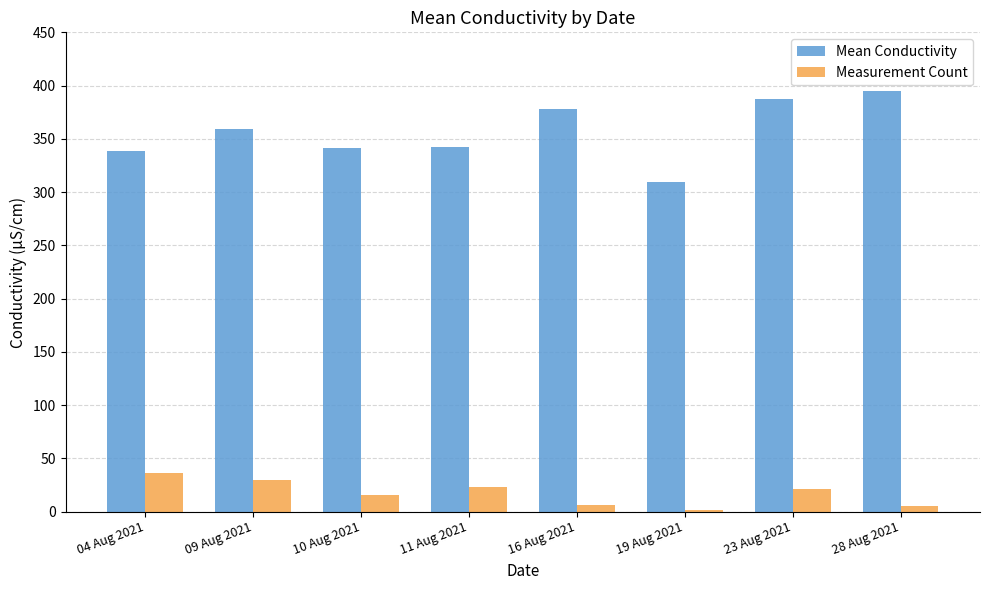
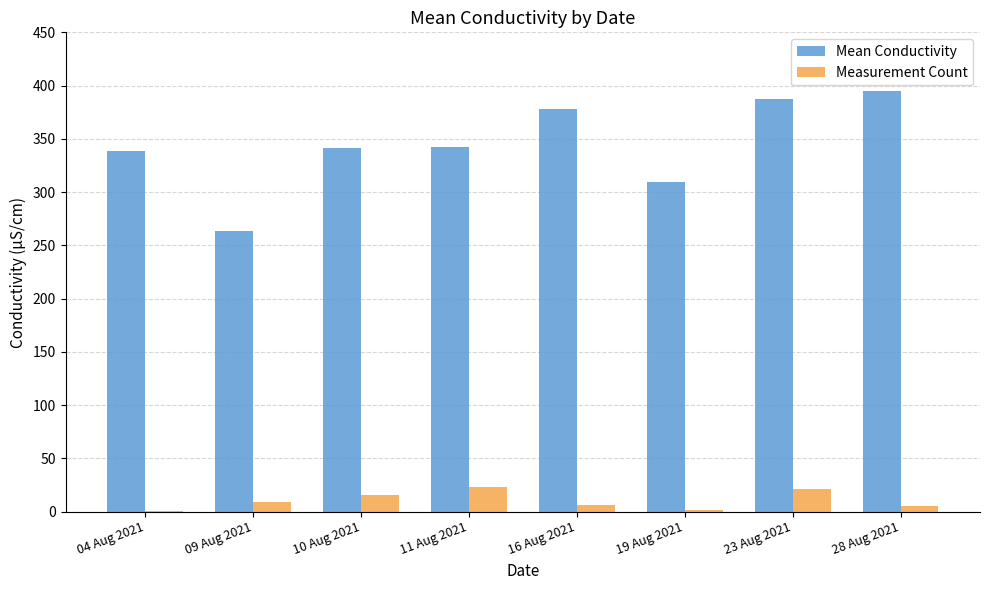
  {
    "Mean Conductivity": {
      "04 Aug 2021": 339,
-     "09 Aug 2021": 359,
+     "09 Aug 2021": 263,
      "10 Aug 2021": 342,
      "11 Aug 2021": 343,
      "16 Aug 2021": 378,
      "19 Aug 2021": 310,
      "23 Aug 2021": 387,
      "28 Aug 2021": 395
    },
    "Measurement Count": {
-     "04 Aug 2021": 36,
-     "09 Aug 2021": 30,
+     "04 Aug 2021": 1,
+     "09 Aug 2021": 9,
      "10 Aug 2021": 16,
      "11 Aug 2021": 23,
      "16 Aug 2021": 6,
      "23 Aug 2021": 21,
      "28 Aug 2021": 5
    }
  }
